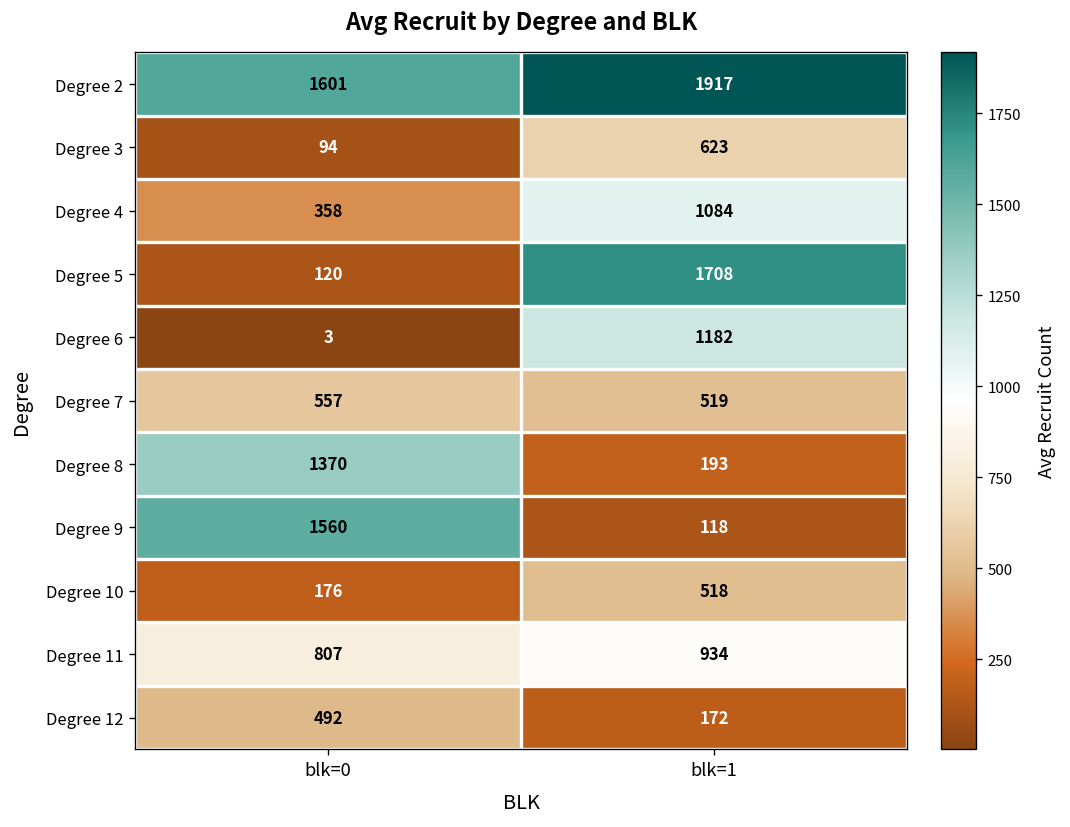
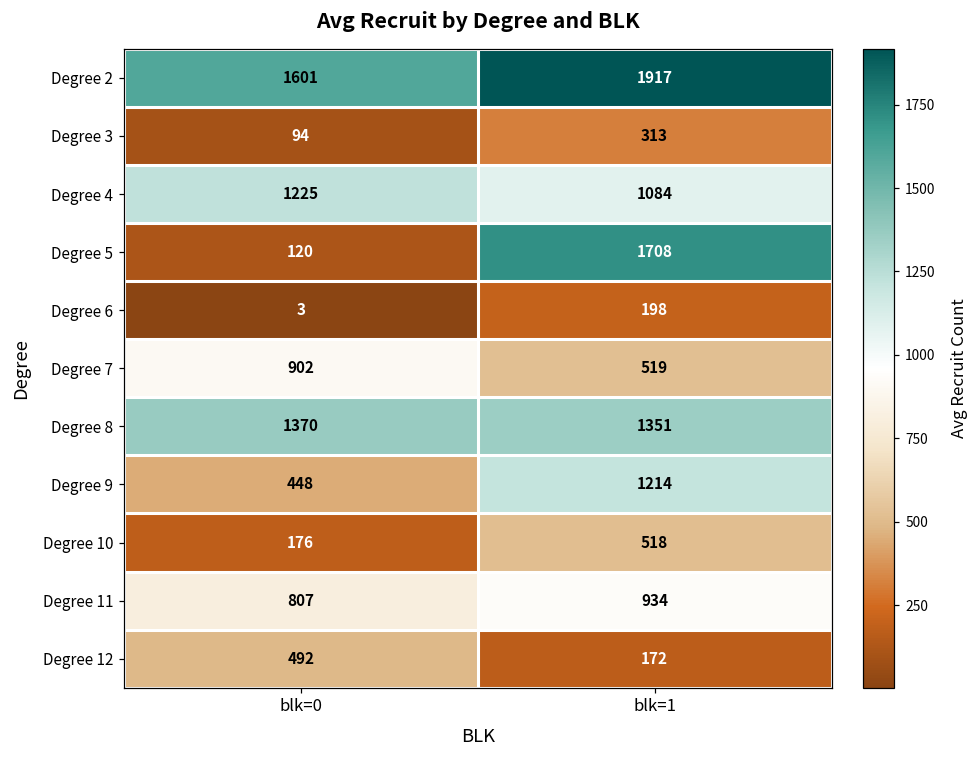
  {
    "Degree 2": {
      "blk=0": 1601,
      "blk=1": 1917
    },
    "Degree 3": {
      "blk=0": 94,
-     "blk=1": 623
+     "blk=1": 313
    },
    "Degree 4": {
-     "blk=0": 358,
+     "blk=0": 1225,
      "blk=1": 1084
    },
    "Degree 5": {
      "blk=0": 120,
      "blk=1": 1708
    },
    "Degree 6": {
      "blk=0": 3,
-     "blk=1": 1182
+     "blk=1": 198
    },
    "Degree 7": {
-     "blk=0": 557,
+     "blk=0": 902,
      "blk=1": 519
    },
    "Degree 8": {
      "blk=0": 1370,
-     "blk=1": 193
+     "blk=1": 1351
    },
    "Degree 9": {
-     "blk=0": 1560,
-     "blk=1": 118
+     "blk=0": 448,
+     "blk=1": 1214
    },
    "Degree 10": {
      "blk=0": 176,
      "blk=1": 518
    },
    "Degree 11": {
      "blk=0": 807,
      "blk=1": 934
    },
    "Degree 12": {
      "blk=0": 492,
      "blk=1": 172
    }
  }
